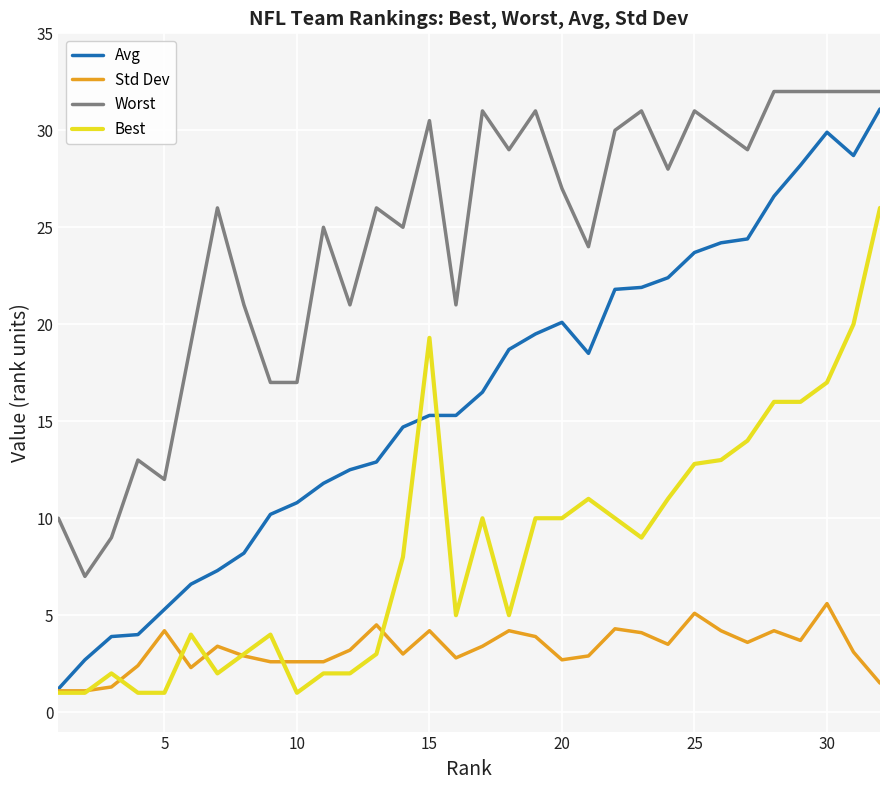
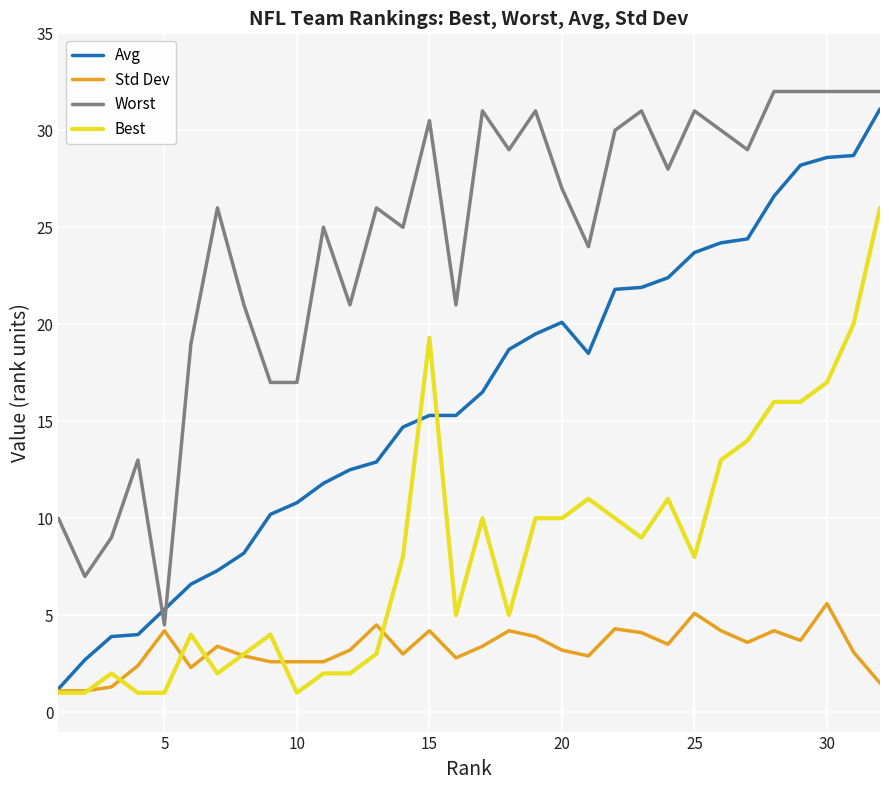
  {
    "Avg": {
      "5": 5.3,
      "10": 10.8,
      "15": 15.3,
      "20": 20.1,
      "25": 23.7,
-     "30": 29.9
+     "30": 28.6
    },
    "Std Dev": {
      "5": 4.2,
      "10": 2.6,
      "15": 4.2,
-     "20": 2.7,
+     "20": 3.2,
      "25": 5.1,
      "30": 5.6
    },
    "Worst": {
-     "5": 12.0,
+     "5": 4.5,
      "10": 17.0,
      "15": 30.5,
      "20": 27.0,
      "25": 31.0,
      "30": 32.0
    },
    "Best": {
      "5": 1.0,
      "10": 1.0,
      "15": 19.3,
      "20": 10.0,
-     "25": 12.8,
+     "25": 8.0,
      "30": 17.0
    }
  }
